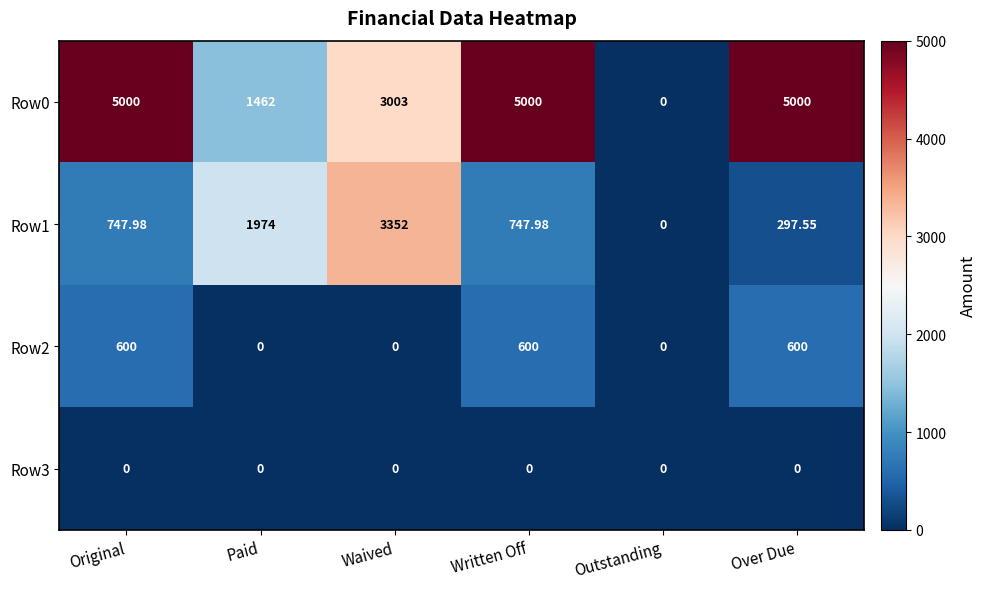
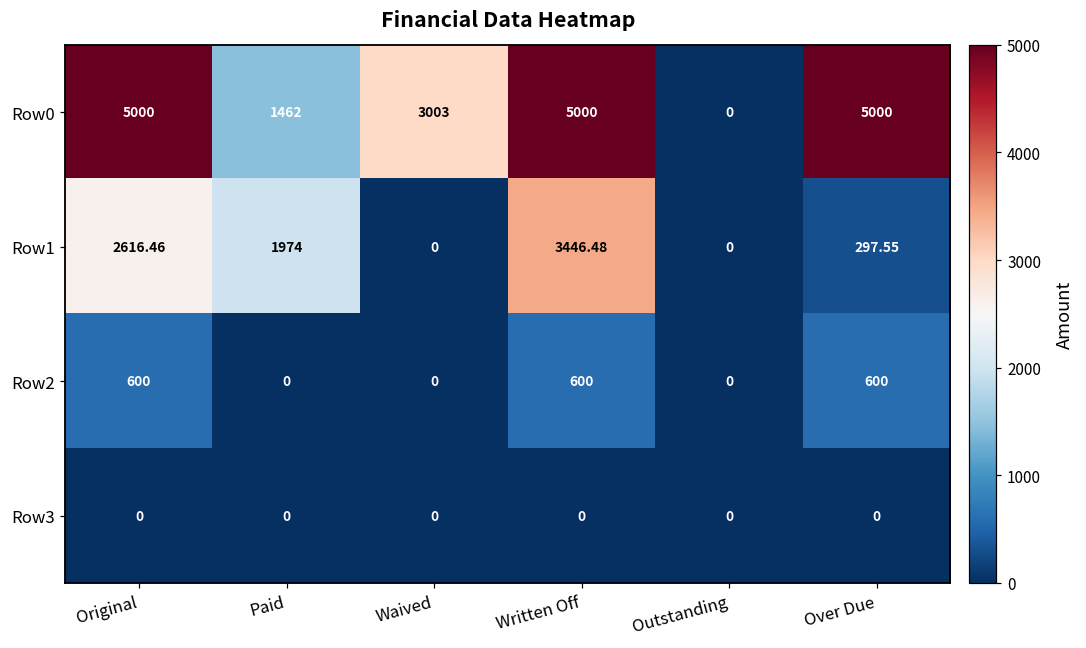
  {
    "Row0": {
      "Original": 5000,
      "Paid": 1462,
      "Waived": 3003,
      "Written Off": 5000,
      "Outstanding": 0,
      "Over Due": 5000
    },
    "Row1": {
-     "Original": 747.98,
+     "Original": 2616.46,
      "Paid": 1974,
-     "Waived": 3352,
-     "Written Off": 747.98,
+     "Waived": 0,
+     "Written Off": 3446.48,
      "Outstanding": 0,
      "Over Due": 297.55
    },
    "Row2": {
      "Original": 600,
      "Paid": 0,
      "Waived": 0,
      "Written Off": 600,
      "Outstanding": 0,
      "Over Due": 600
    },
    "Row3": {
      "Original": 0,
      "Paid": 0,
      "Waived": 0,
      "Written Off": 0,
      "Outstanding": 0,
      "Over Due": 0
    }
  }
